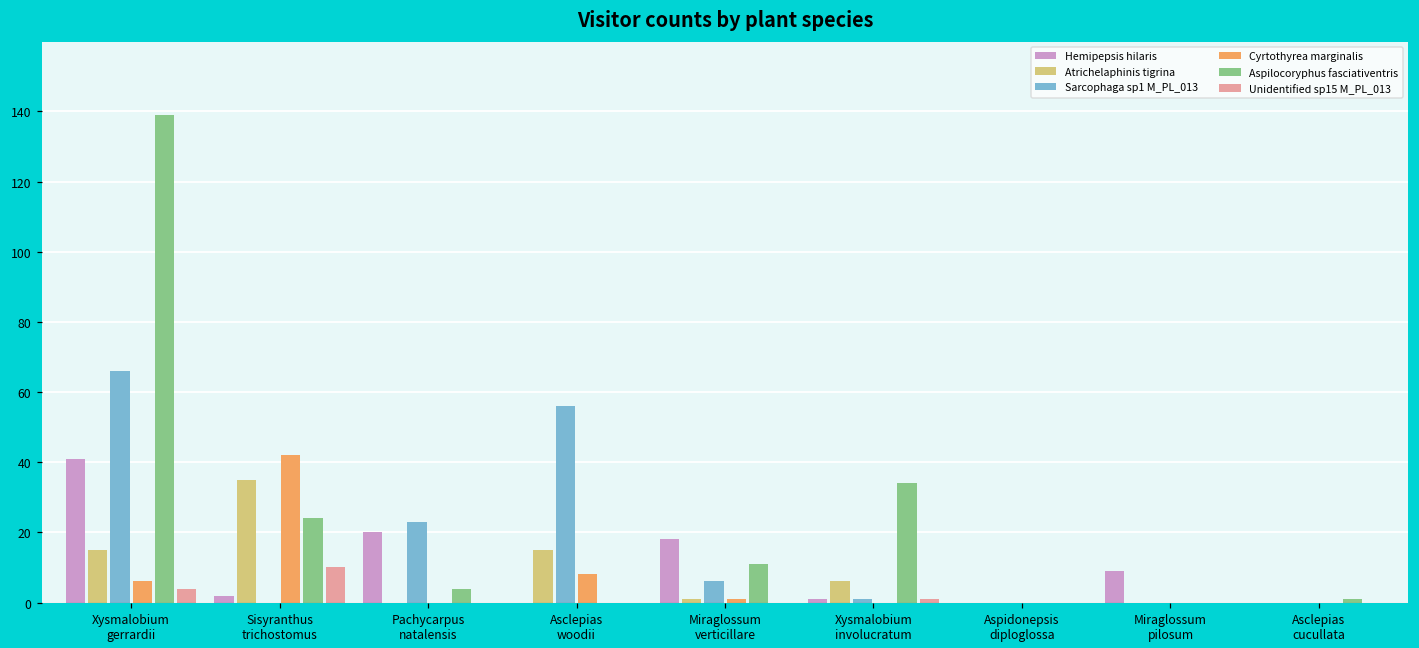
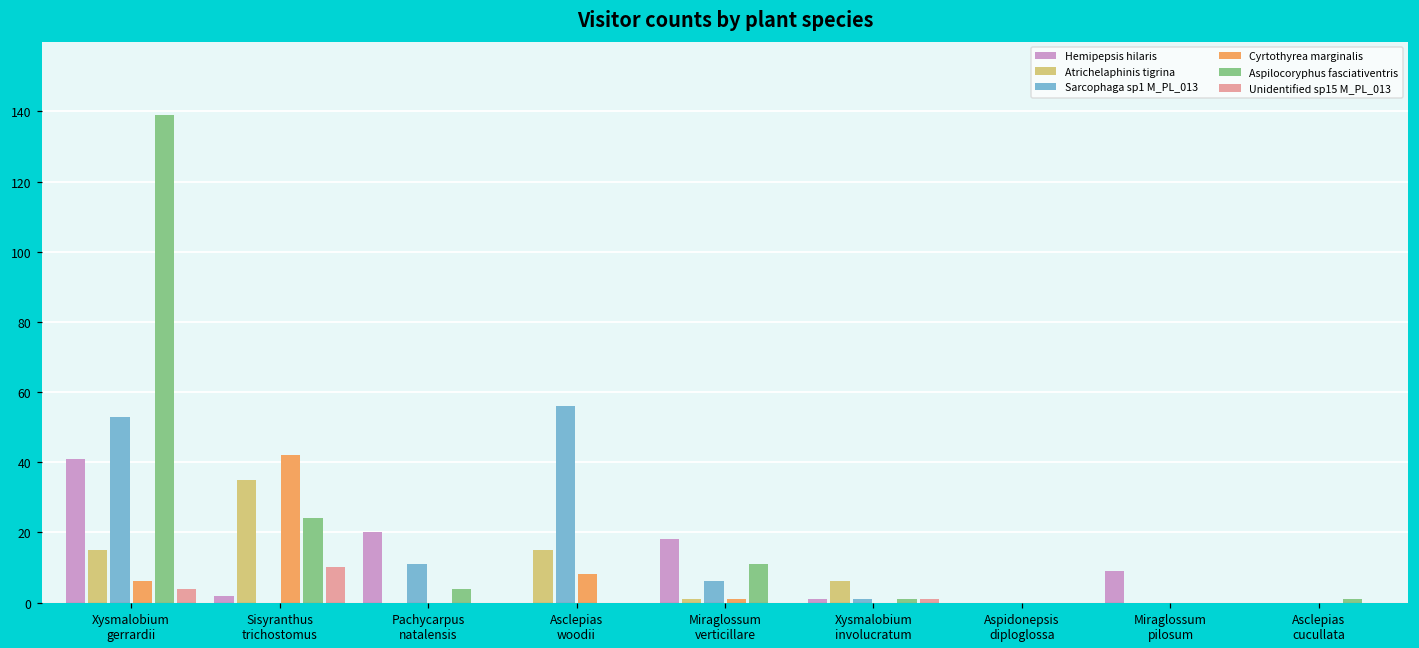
  {
    "Sarcophaga sp1 M_PL_013": {
-     "Xysmalobium gerrardii": 66,
+     "Xysmalobium gerrardii": 53,
      "Sisyranthus trichostomus": 0,
-     "Pachycarpus natalensis": 23,
+     "Pachycarpus natalensis": 11,
      "Asclepias woodii": 56,
      "Miraglossum verticillare": 6,
      "Xysmalobium involucratum": 1,
      "Aspidonepsis diploglossa": 0,
      "Miraglossum pilosum": 0,
      "Asclepias cucullata": 0
    },
    "Aspilocoryphus fasciativentris": {
      "Xysmalobium gerrardii": 139,
      "Sisyranthus trichostomus": 24,
      "Pachycarpus natalensis": 4,
      "Asclepias woodii": 0,
      "Miraglossum verticillare": 11,
-     "Xysmalobium involucratum": 34,
+     "Xysmalobium involucratum": 1,
      "Aspidonepsis diploglossa": 0,
      "Miraglossum pilosum": 0,
      "Asclepias cucullata": 1
    }
  }
